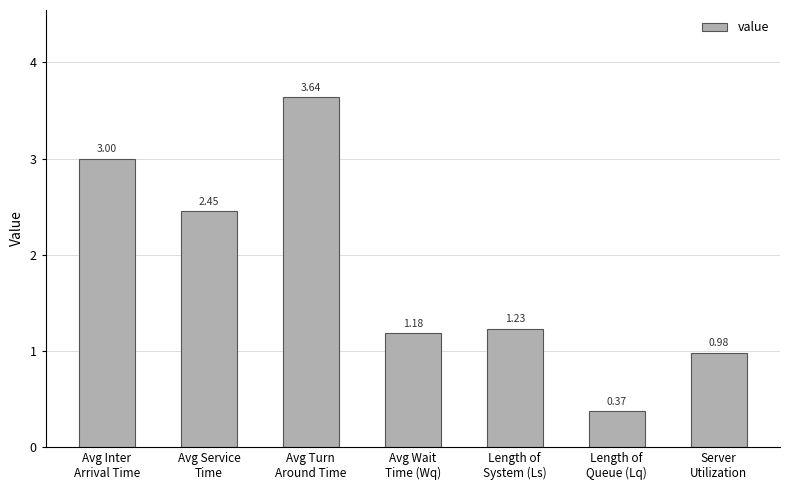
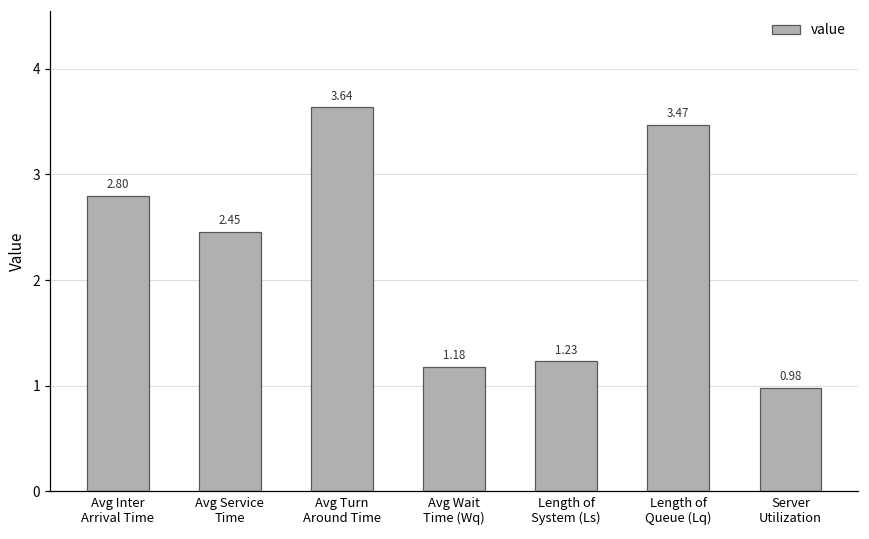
  {
-   "Avg Inter Arrival Time": 3.00,
+   "Avg Inter Arrival Time": 2.80,
    "Avg Service Time": 2.45,
    "Avg Turn Around Time": 3.64,
    "Avg Wait Time (Wq)": 1.18,
    "Length of System (Ls)": 1.23,
-   "Length of Queue (Lq)": 0.37,
+   "Length of Queue (Lq)": 3.47,
    "Server Utilization": 0.98
  }
